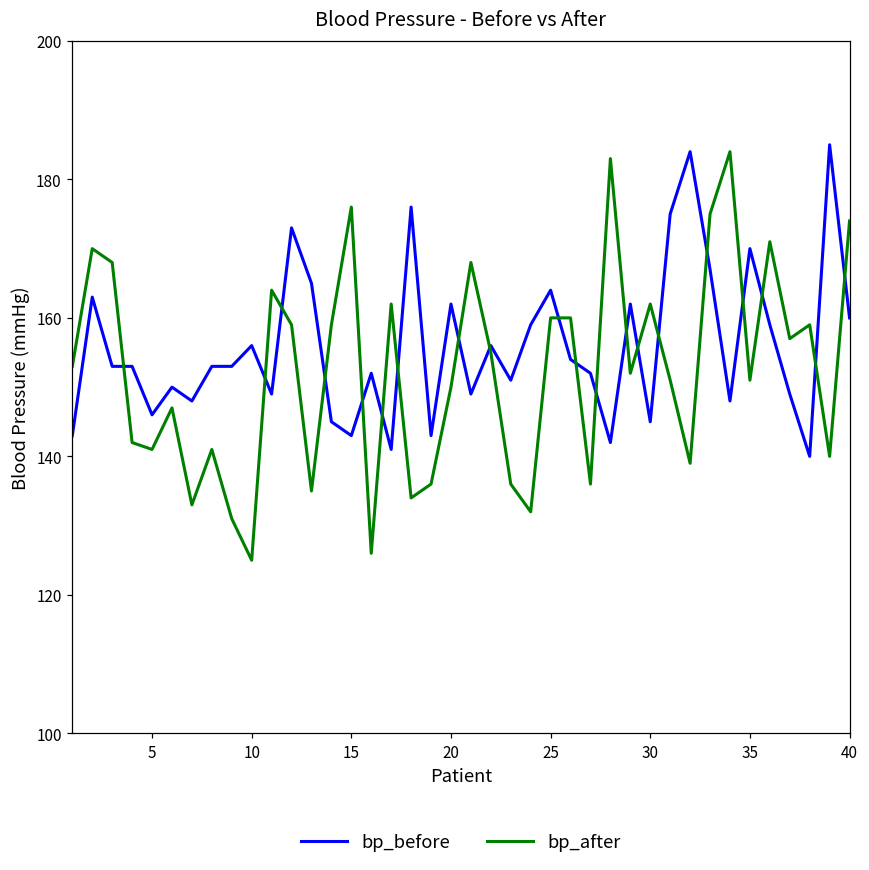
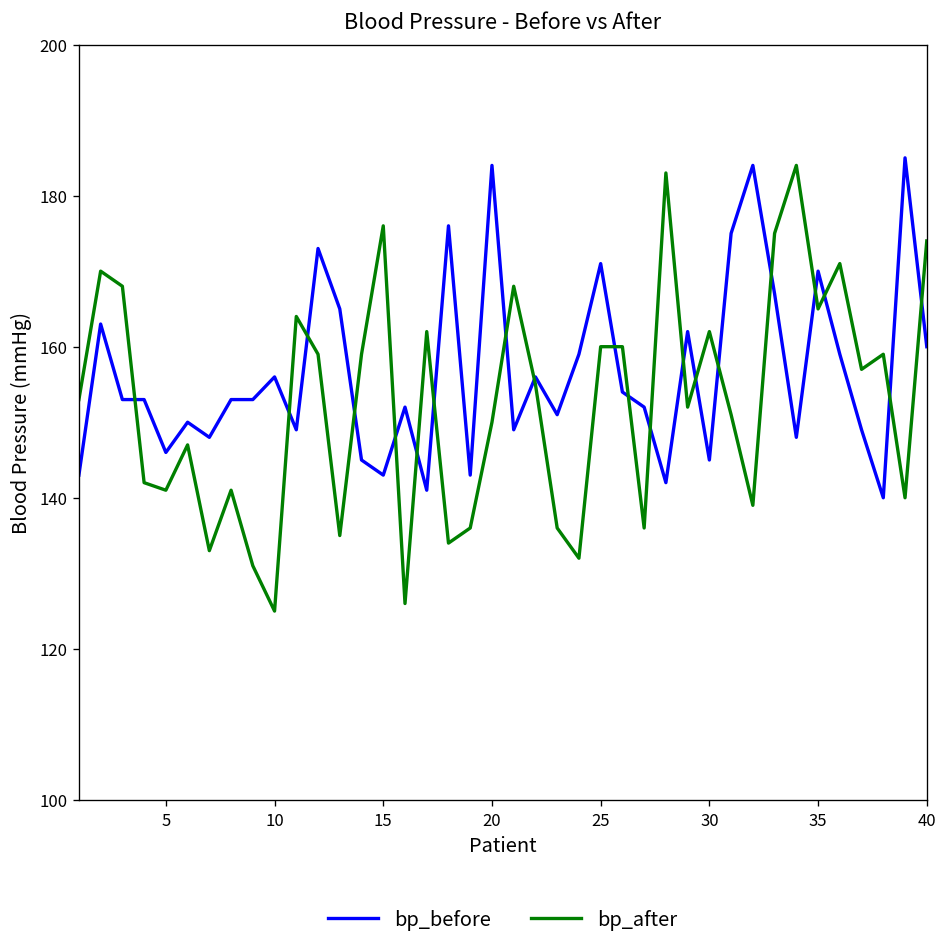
  {
    "bp_before": {
      "5": 146,
      "10": 156,
      "15": 143,
-     "20": 162,
-     "25": 164,
+     "20": 184,
+     "25": 171,
      "30": 145,
      "35": 170,
      "40": 160
    },
    "bp_after": {
      "5": 141,
      "10": 125,
      "15": 176,
      "20": 150,
      "25": 160,
      "30": 162,
-     "35": 151,
+     "35": 165,
      "40": 174
    }
  }
